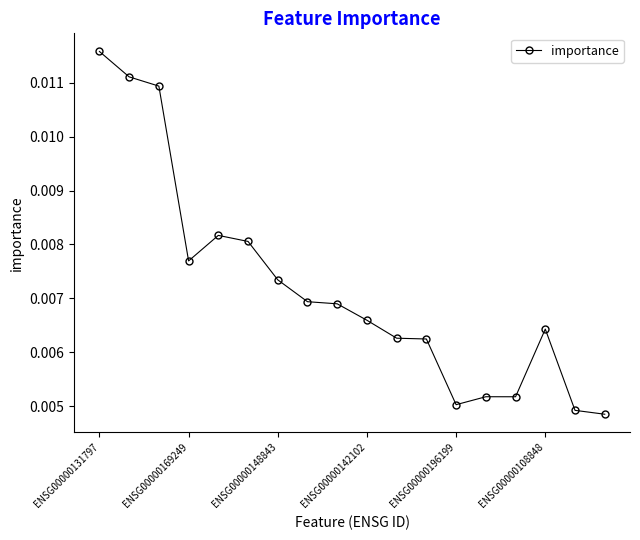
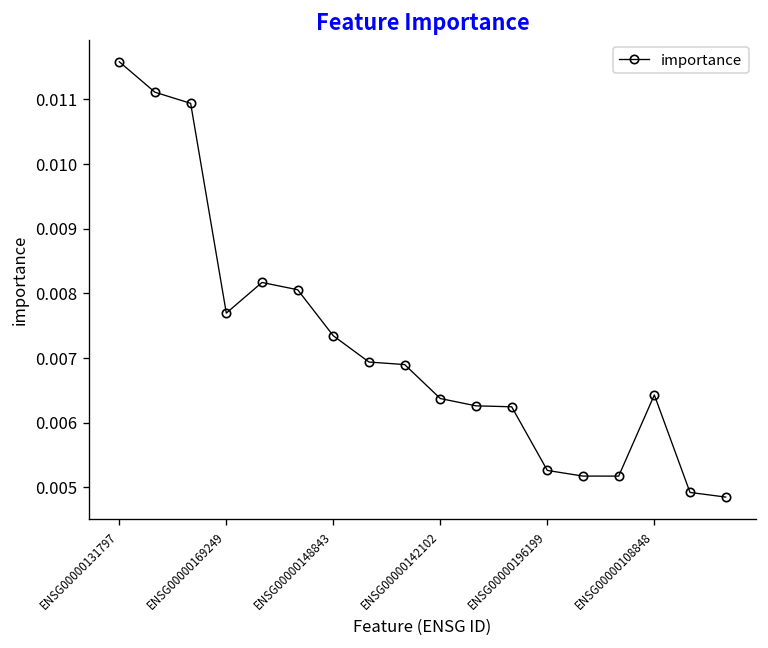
  {
    "ENSG00000131797": 0.0116,
    "ENSG00000169249": 0.0077,
    "ENSG00000148843": 0.0073,
-   "ENSG00000142102": 0.0066,
-   "ENSG00000196199": 0.0050,
+   "ENSG00000142102": 0.0064,
+   "ENSG00000196199": 0.0053,
    "ENSG00000108848": 0.0064
  }
